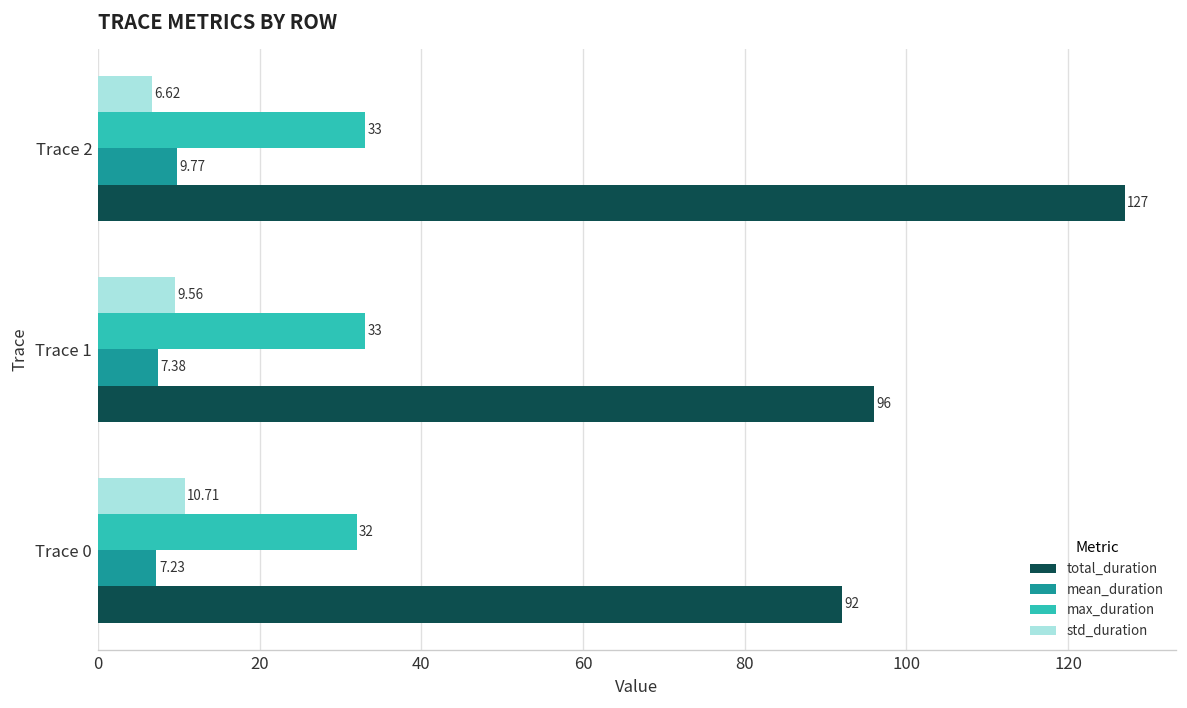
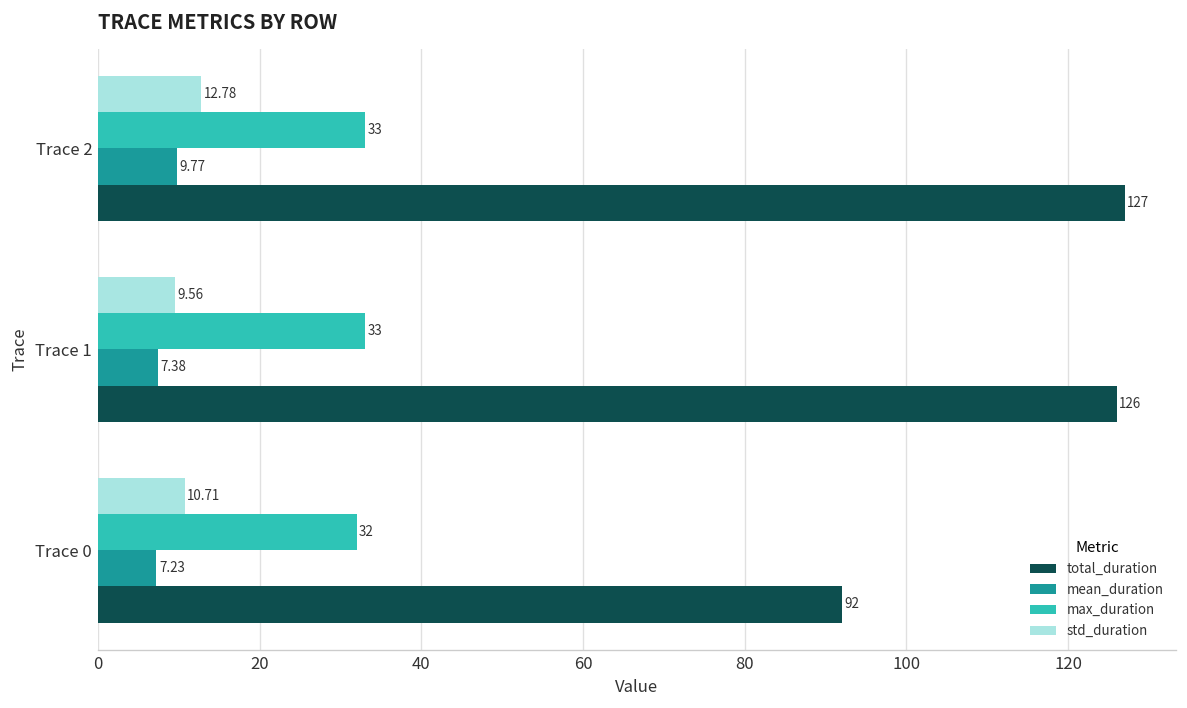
  {
    "total_duration": {
      "Trace 2": 127,
-     "Trace 1": 96,
+     "Trace 1": 126,
      "Trace 0": 92
    },
    "std_duration": {
-     "Trace 2": 6.62,
+     "Trace 2": 12.78,
      "Trace 1": 9.56,
      "Trace 0": 10.71
    }
  }
